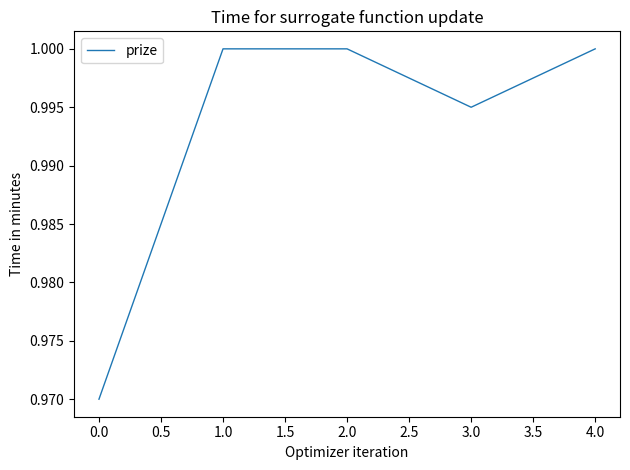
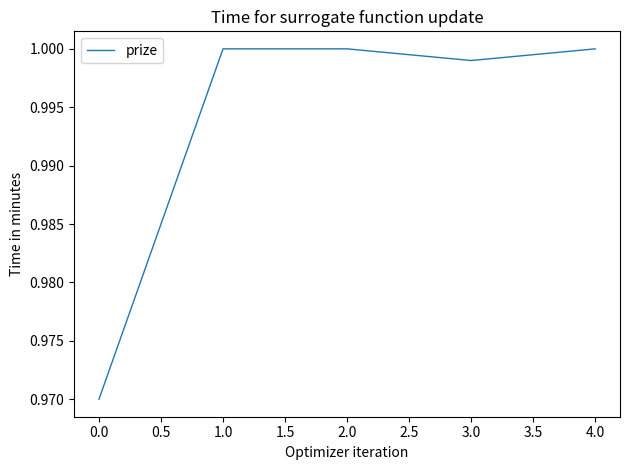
  {
    "0.0": 0.970,
    "1.0": 1.000,
    "2.0": 1.000,
-   "3.0": 0.995,
+   "3.0": 0.999,
    "4.0": 1.000
  }
